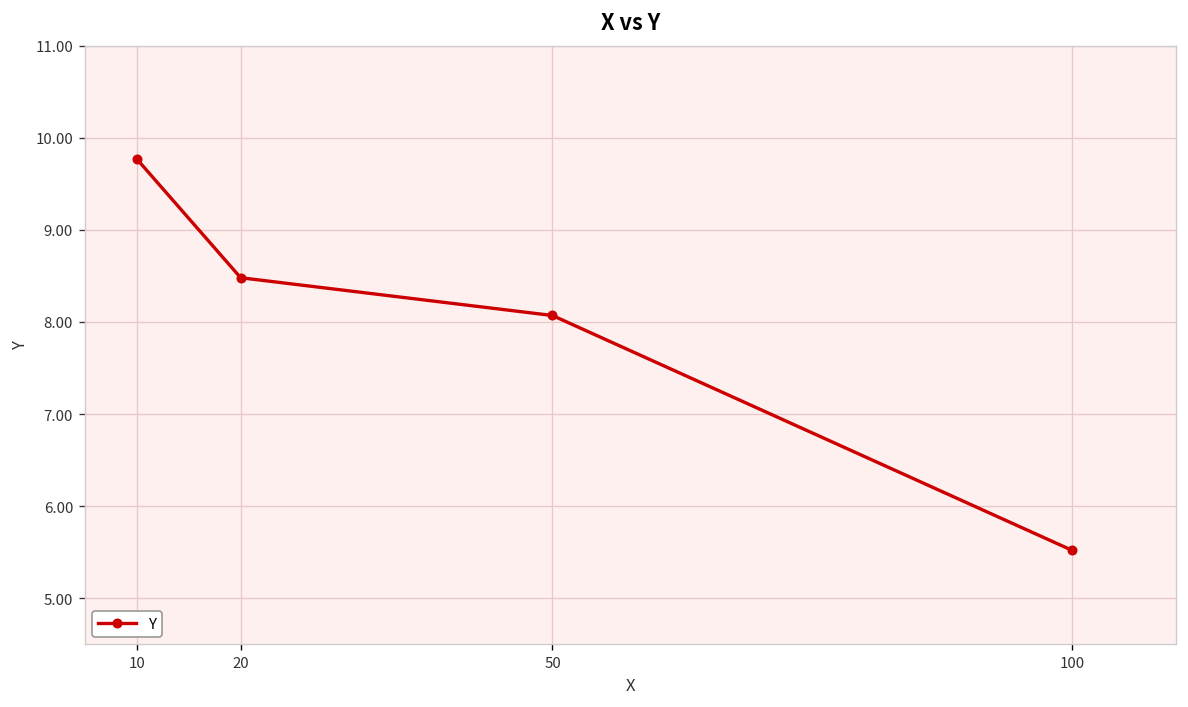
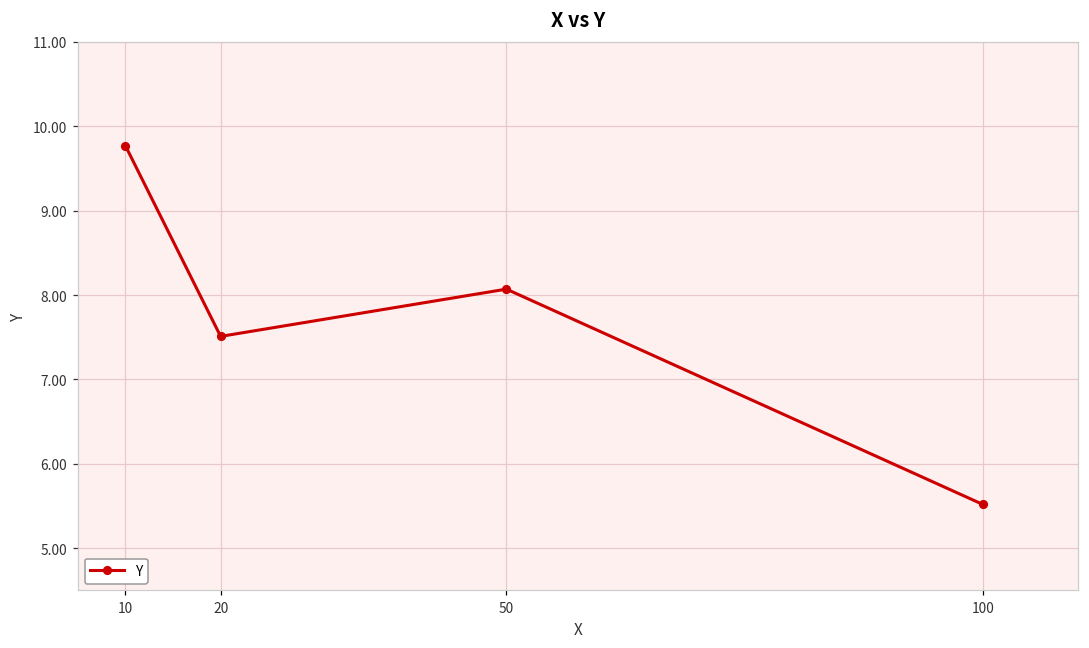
  {
    "10": 9.8,
-   "20": 8.5,
+   "20": 7.5,
    "50": 8.1,
    "100": 5.5
  }
